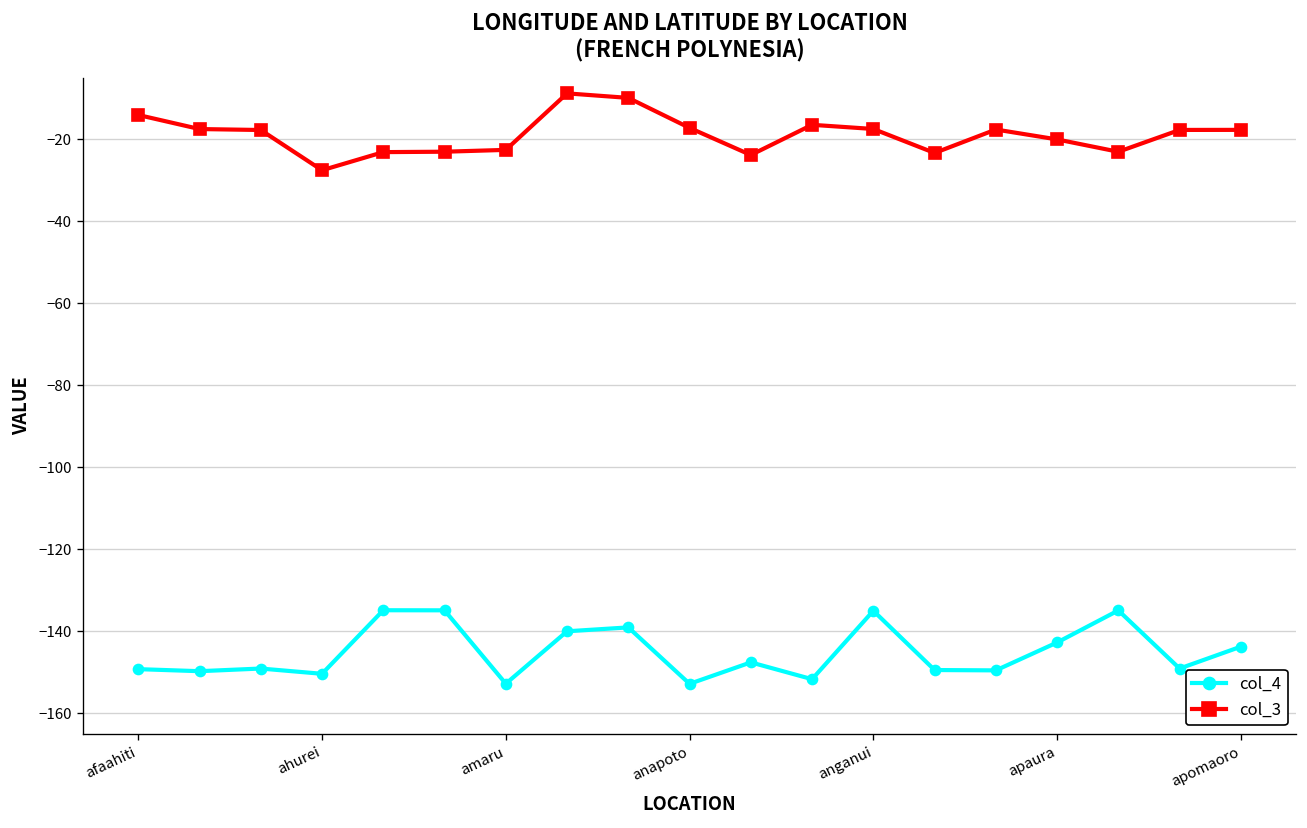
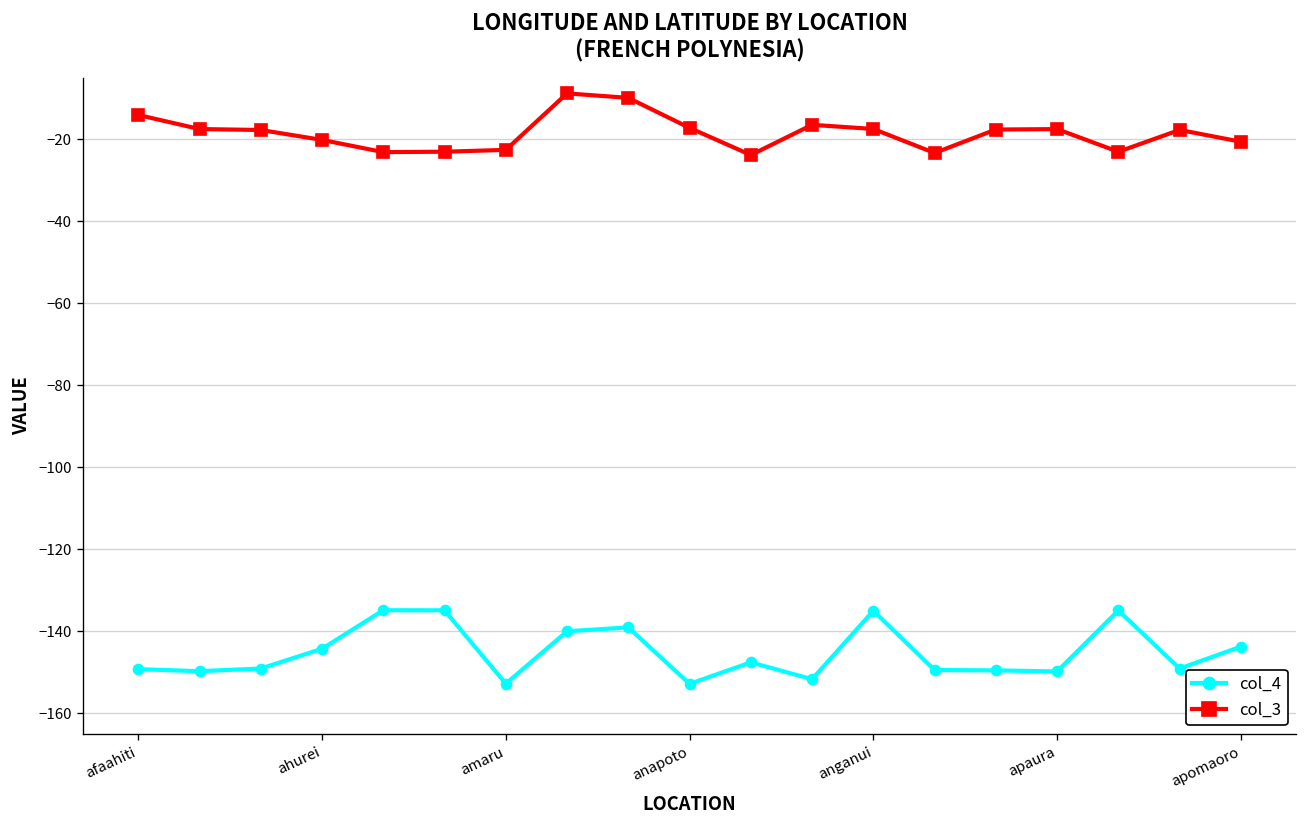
  {
    "col_4": {
      "afaahiti": -149,
-     "ahurei": -150,
+     "ahurei": -144,
      "amaru": -153,
      "anapoto": -153,
      "anganui": -135,
-     "apaura": -143,
+     "apaura": -150,
      "apomaoro": -144
    },
    "col_3": {
      "afaahiti": -14,
-     "ahurei": -28,
+     "ahurei": -20,
      "amaru": -23,
      "anapoto": -17,
      "anganui": -18,
-     "apaura": -20,
-     "apomaoro": -18
+     "apaura": -18,
+     "apomaoro": -21
    }
  }
